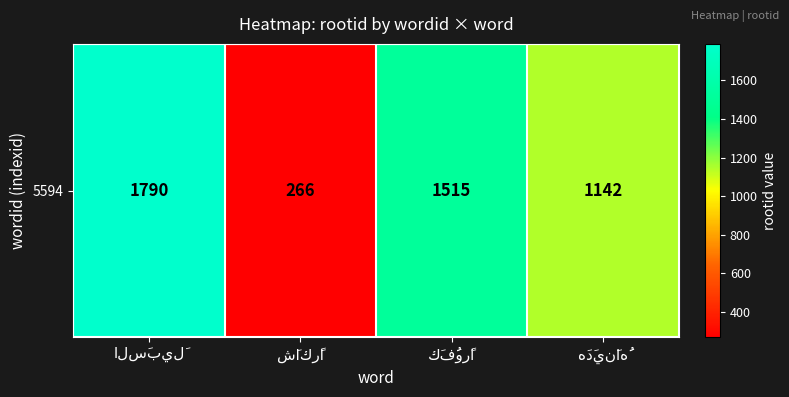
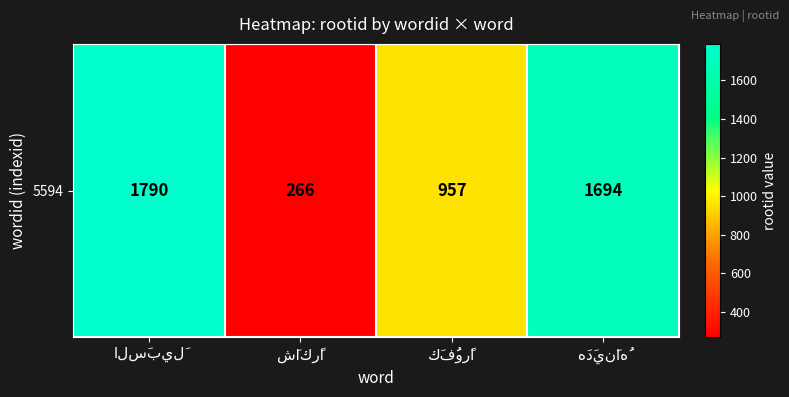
  {
    "5594": {
      "السَبيلَ": 1790,
      "شَاكرًا": 266,
-     "كَفُورًا": 1515,
-     "هَدَينَاهُ": 1142
+     "كَفُورًا": 957,
+     "هَدَينَاهُ": 1694
    }
  }
